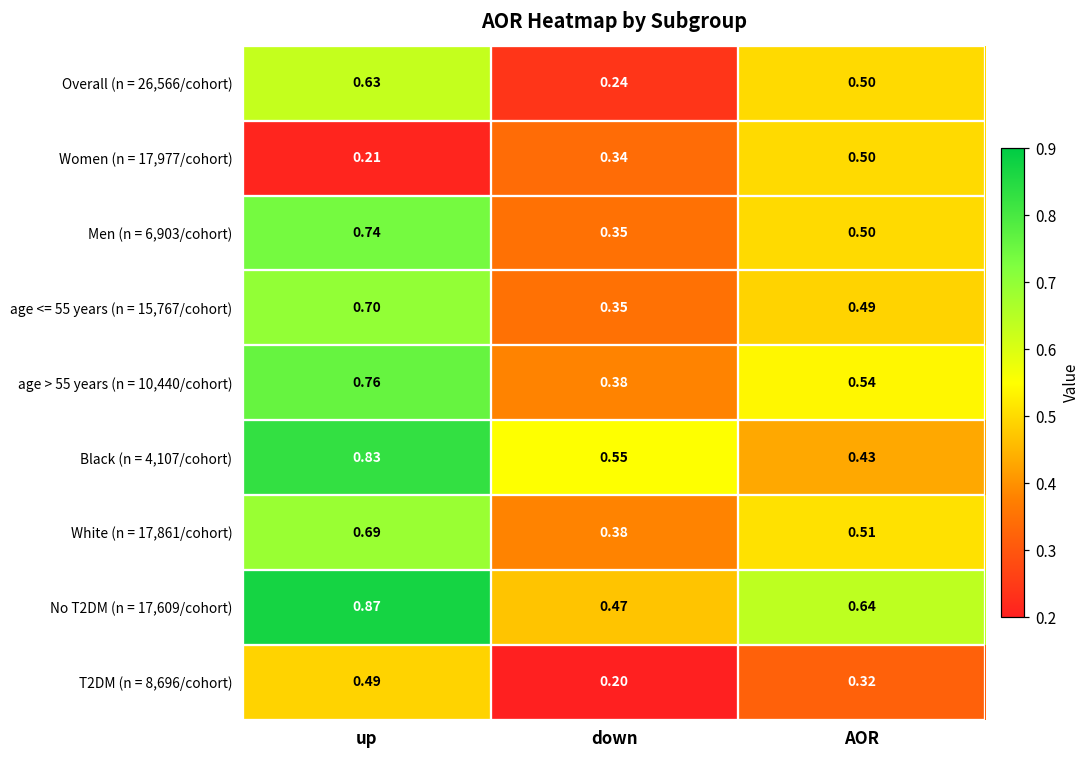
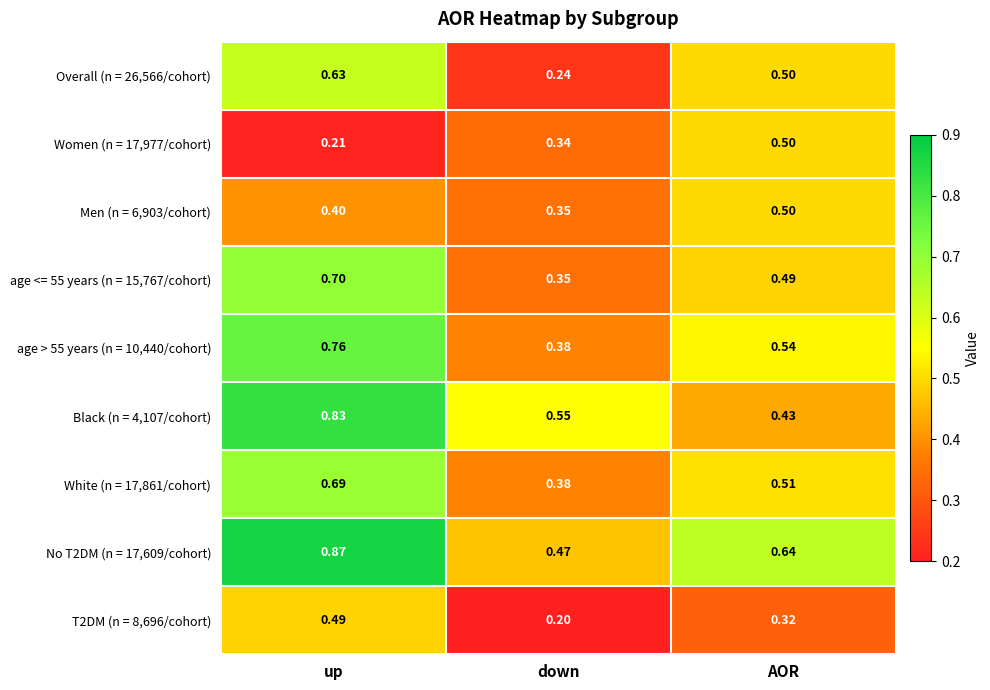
  {
    "Overall (n = 26,566/cohort)": {
      "up": 0.63,
      "down": 0.24,
      "AOR": 0.50
    },
    "Women (n = 17,977/cohort)": {
      "up": 0.21,
      "down": 0.34,
      "AOR": 0.50
    },
    "Men (n = 6,903/cohort)": {
-     "up": 0.74,
+     "up": 0.40,
      "down": 0.35,
      "AOR": 0.50
    },
    "age <= 55 years (n = 15,767/cohort)": {
      "up": 0.70,
      "down": 0.35,
      "AOR": 0.49
    },
    "age > 55 years (n = 10,440/cohort)": {
      "up": 0.76,
      "down": 0.38,
      "AOR": 0.54
    },
    "Black (n = 4,107/cohort)": {
      "up": 0.83,
      "down": 0.55,
      "AOR": 0.43
    },
    "White (n = 17,861/cohort)": {
      "up": 0.69,
      "down": 0.38,
      "AOR": 0.51
    },
    "No T2DM (n = 17,609/cohort)": {
      "up": 0.87,
      "down": 0.47,
      "AOR": 0.64
    },
    "T2DM (n = 8,696/cohort)": {
      "up": 0.49,
      "down": 0.20,
      "AOR": 0.32
    }
  }
